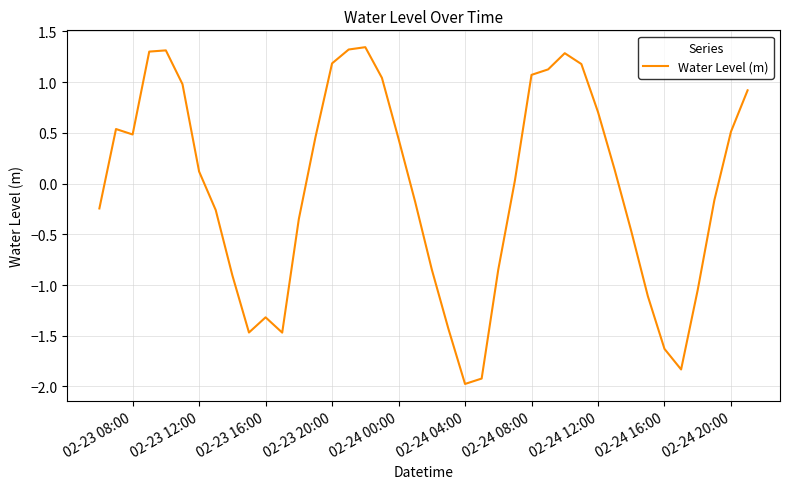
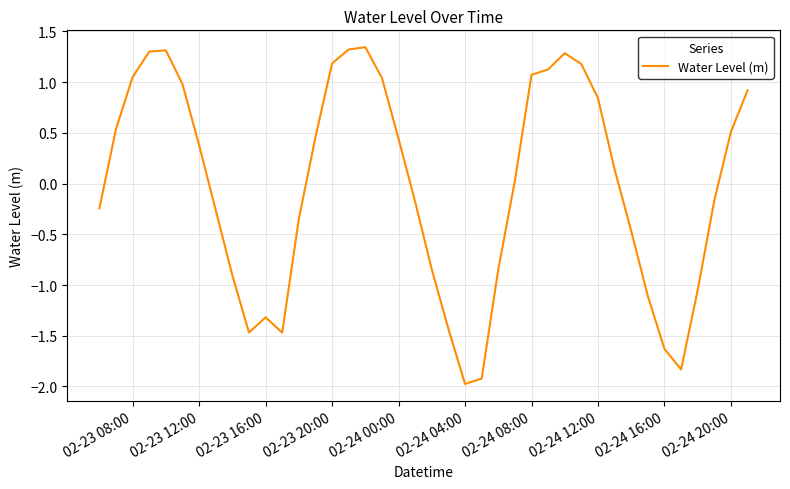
  {
-   "02-23 08:00": 0.48,
-   "02-23 12:00": 0.12,
+   "02-23 08:00": 1.05,
+   "02-23 12:00": 0.38,
    "02-23 16:00": -1.32,
    "02-23 20:00": 1.18,
    "02-24 00:00": 0.44,
    "02-24 04:00": -1.98,
    "02-24 08:00": 1.07,
-   "02-24 12:00": 0.70,
+   "02-24 12:00": 0.84,
    "02-24 16:00": -1.63,
    "02-24 20:00": 0.51
  }
